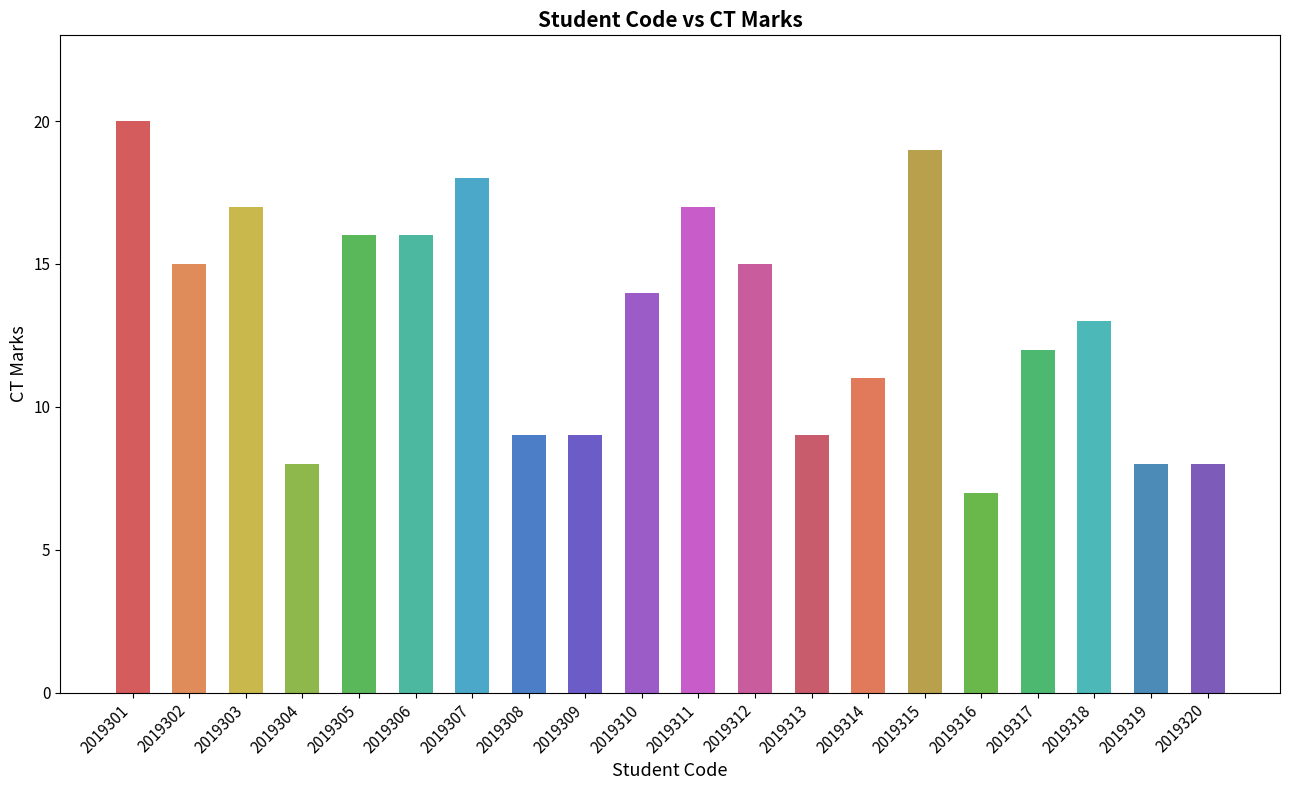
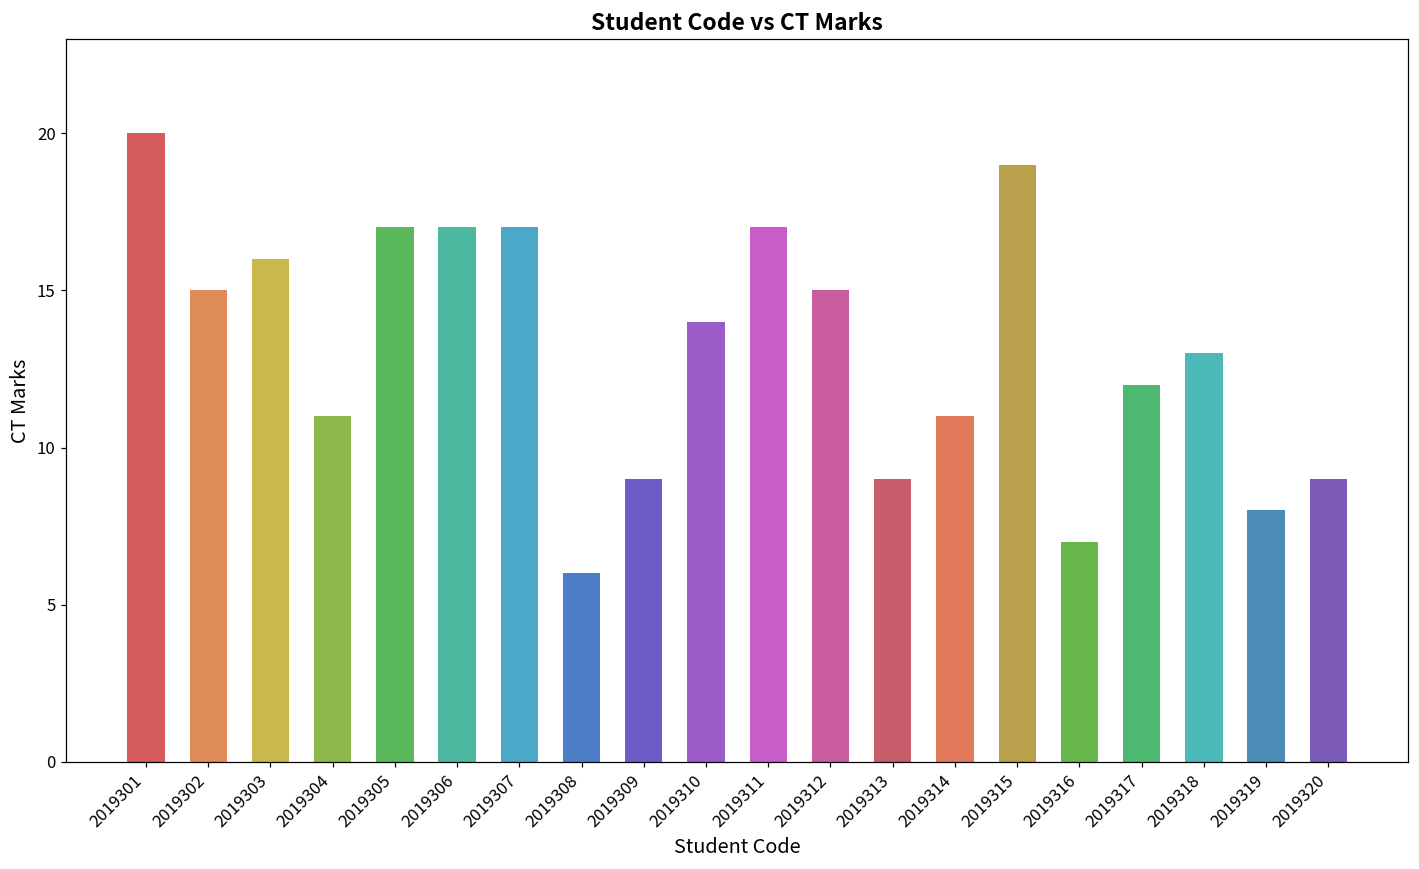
  {
    "2019301": 20,
    "2019302": 15,
-   "2019303": 17,
-   "2019304": 8,
-   "2019305": 16,
-   "2019306": 16,
-   "2019307": 18,
-   "2019308": 9,
+   "2019303": 16,
+   "2019304": 11,
+   "2019305": 17,
+   "2019306": 17,
+   "2019307": 17,
+   "2019308": 6,
    "2019309": 9,
    "2019310": 14,
    "2019311": 17,
    "2019312": 15,
    "2019313": 9,
    "2019314": 11,
    "2019315": 19,
    "2019316": 7,
    "2019317": 12,
    "2019318": 13,
    "2019319": 8,
-   "2019320": 8
+   "2019320": 9
  }
